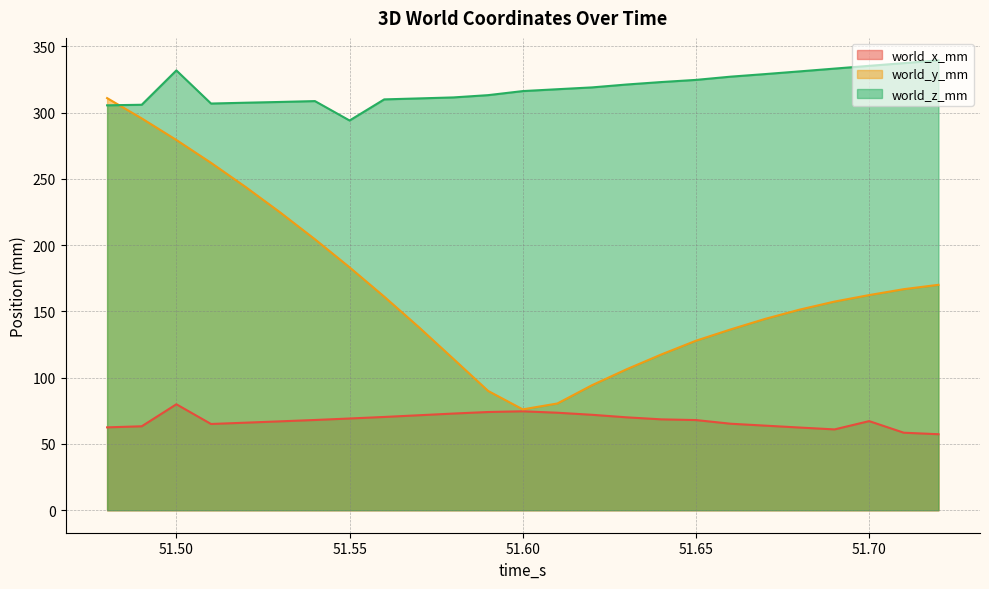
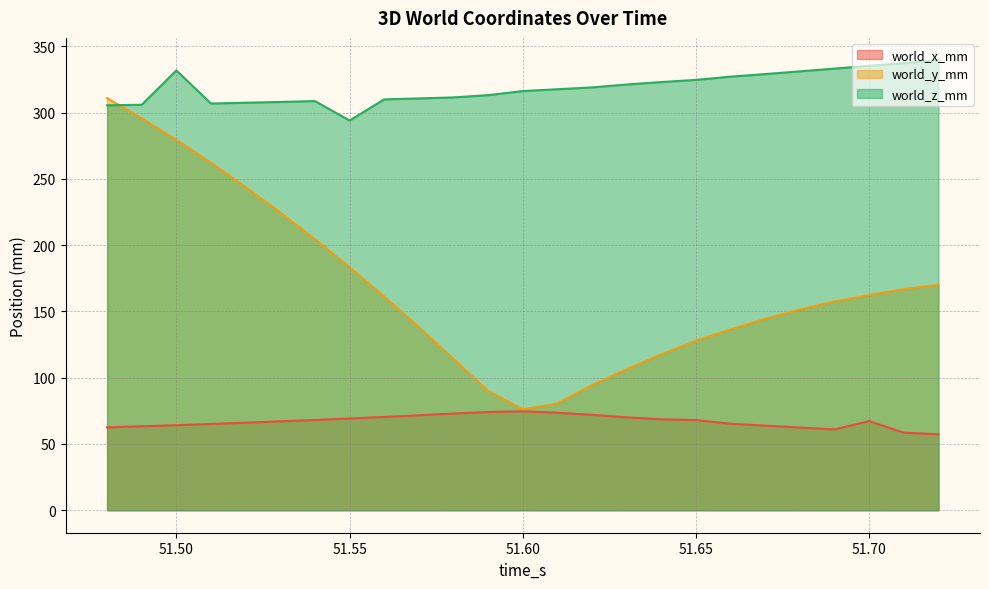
  {
    "world_x_mm": {
-     "51.50": 80,
+     "51.50": 64,
      "51.55": 69,
      "51.65": 68,
      "51.70": 67
    },
    "world_y_mm": {
      "51.50": 279,
      "51.55": 183,
      "51.65": 128,
      "51.70": 162
    },
    "world_z_mm": {
      "51.50": 332,
      "51.55": 294,
      "51.60": 316,
      "51.65": 325
    }
  }
